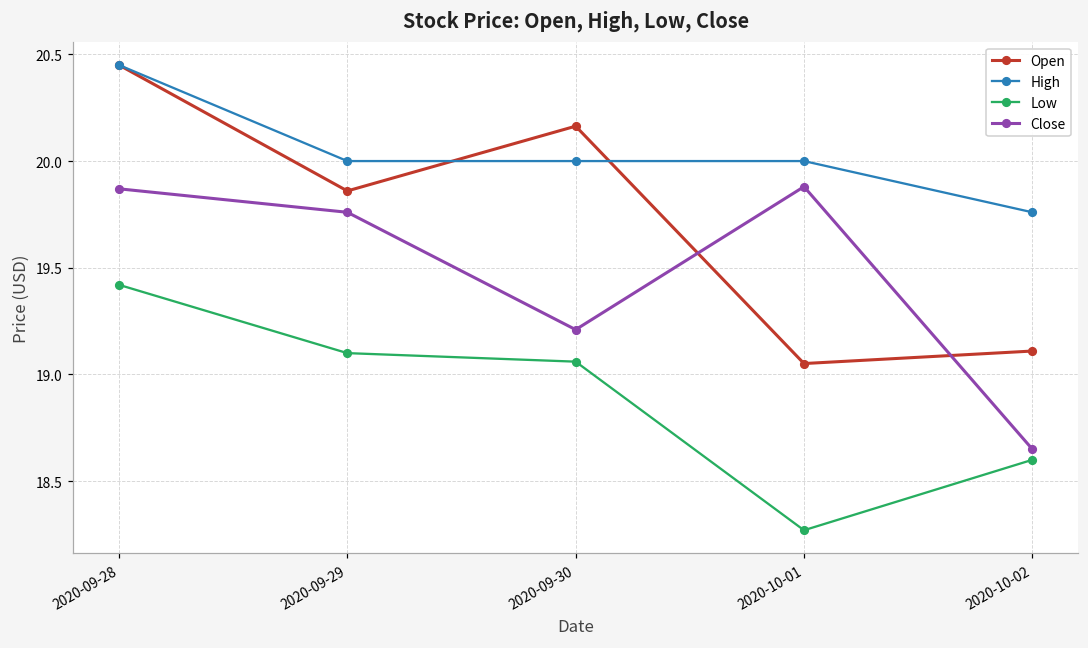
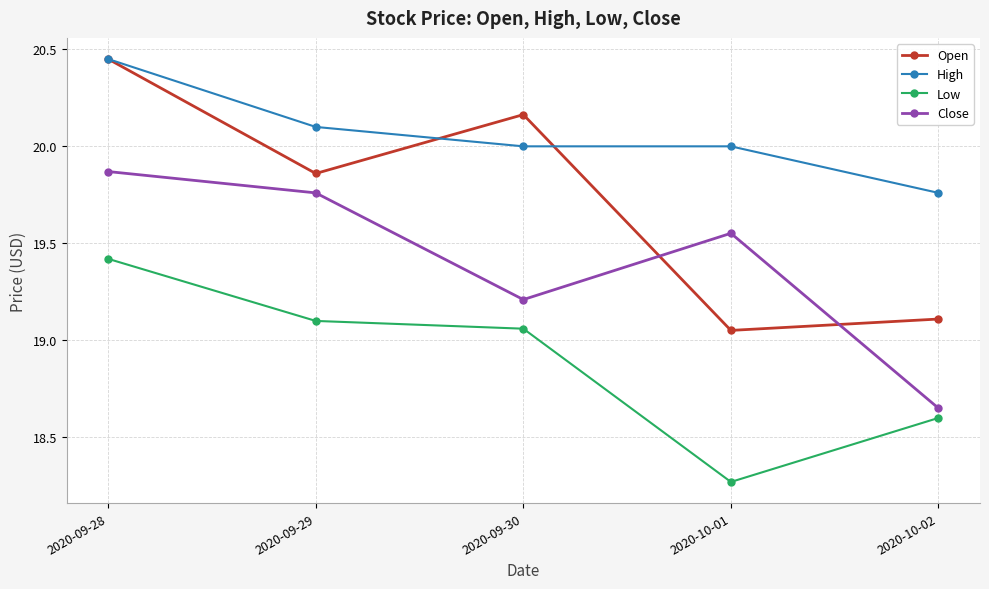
  {
    "Open": {
      "2020-09-29": 19.86,
      "2020-09-30": 20.16,
      "2020-10-01": 19.05,
      "2020-10-02": 19.11
    },
    "High": {
-     "2020-09-29": 20.0,
+     "2020-09-29": 20.1,
      "2020-09-30": 20.0,
      "2020-10-01": 20.0,
      "2020-10-02": 19.76
    },
    "Low": {
      "2020-09-28": 19.42,
      "2020-09-29": 19.10,
      "2020-09-30": 19.06,
      "2020-10-01": 18.27,
      "2020-10-02": 18.60
    },
    "Close": {
      "2020-09-28": 19.87,
      "2020-09-29": 19.76,
      "2020-09-30": 19.21,
-     "2020-10-01": 19.88,
+     "2020-10-01": 19.55,
      "2020-10-02": 18.65
    }
  }
